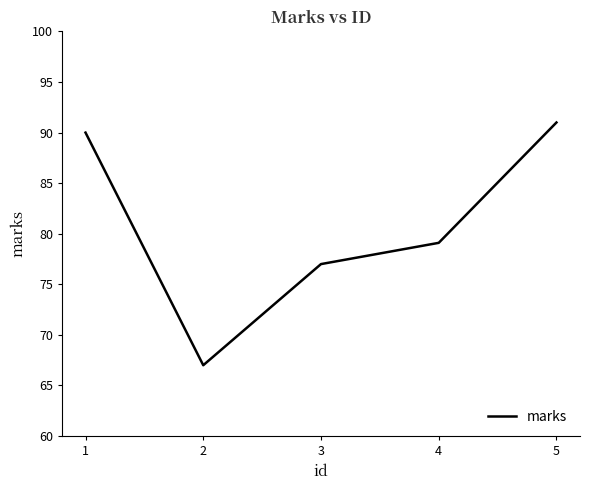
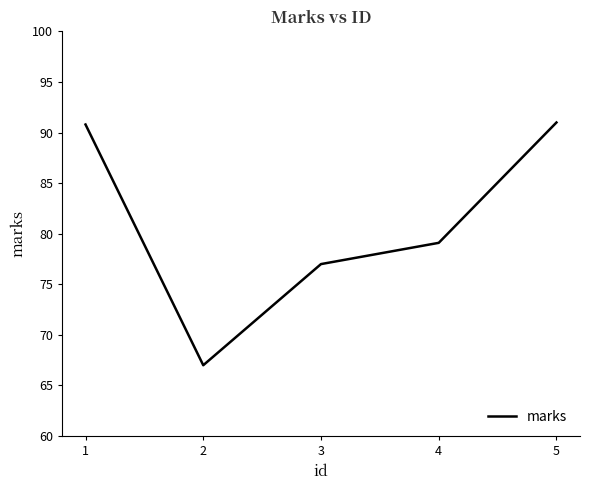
  {
-   "1": 90.0,
+   "1": 90.8,
    "2": 67.0,
    "3": 77.0,
    "4": 79.1,
    "5": 91.0
  }
